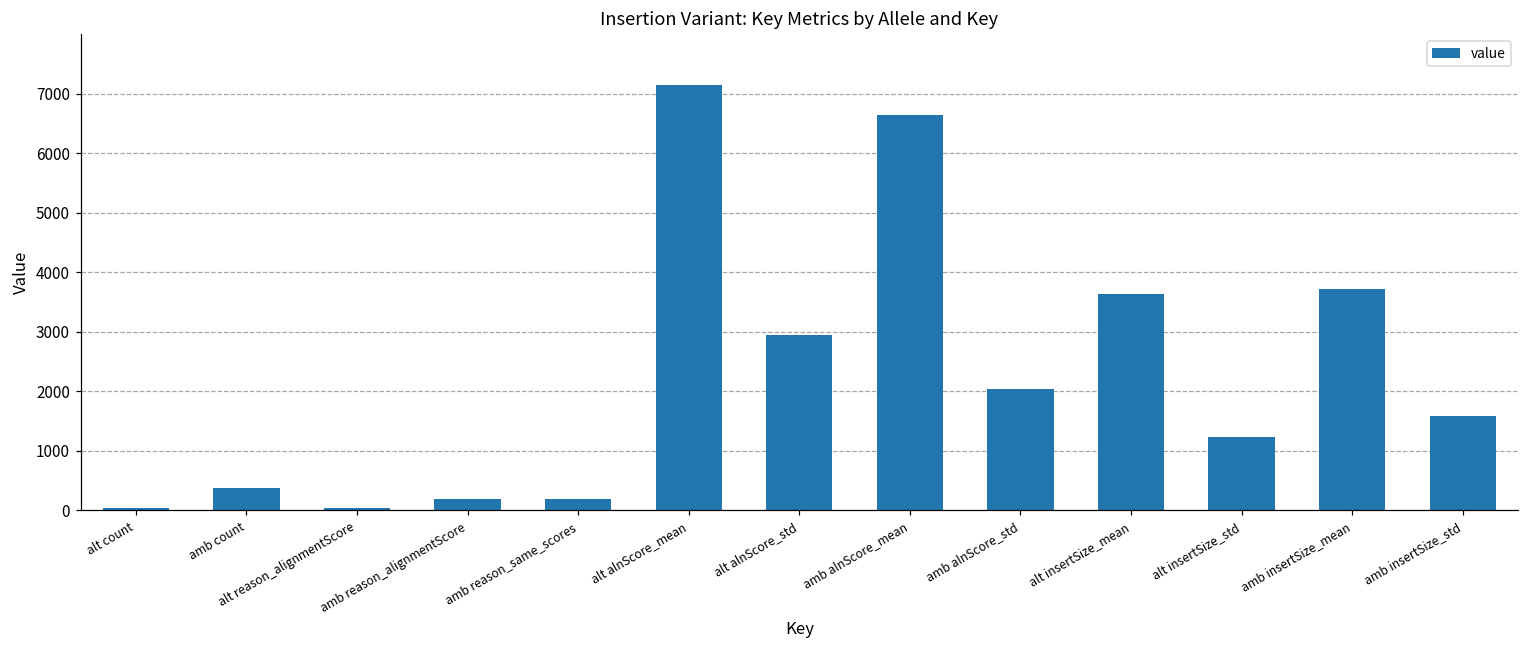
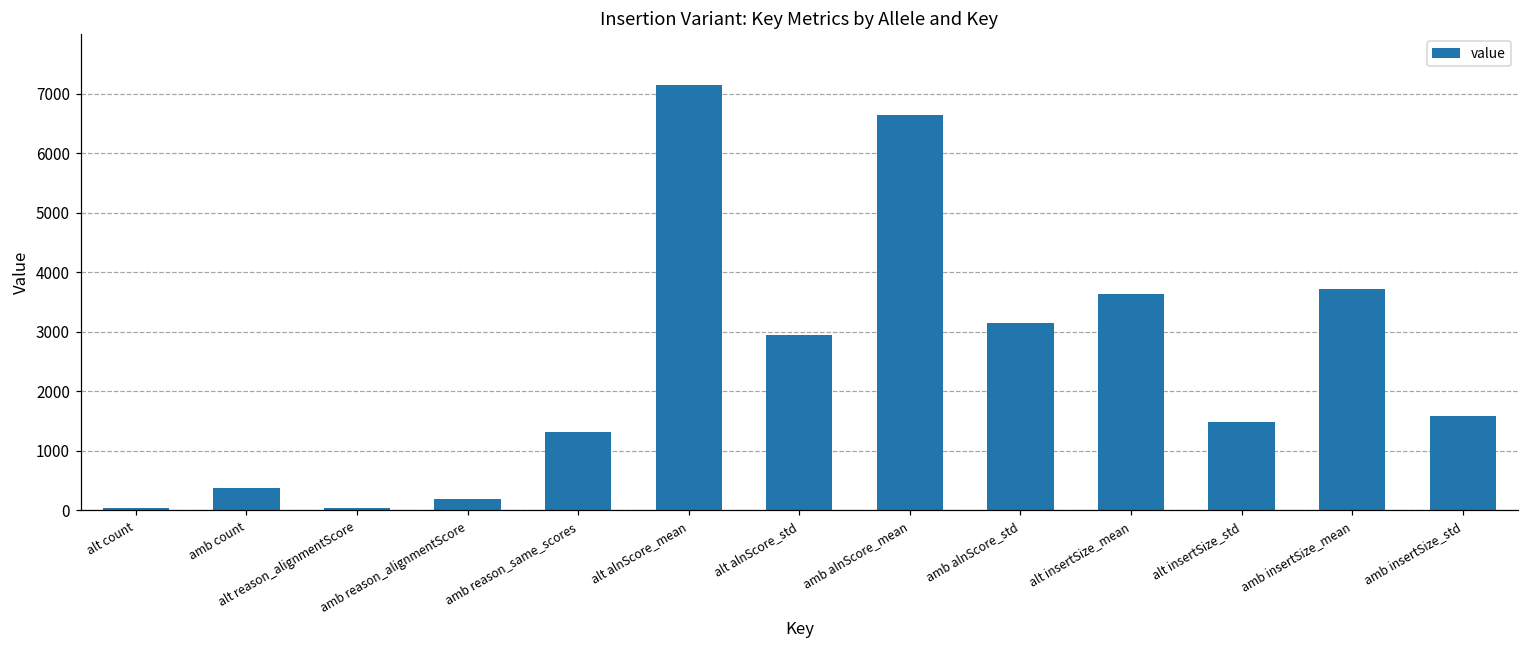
  {
    "amb count": 400,
    "amb reason_alignmentScore": 200,
-   "amb reason_same_scores": 200,
+   "amb reason_same_scores": 1300,
    "alt alnScore_mean": 7100,
    "alt alnScore_std": 2900,
    "amb alnScore_mean": 6600,
-   "amb alnScore_std": 2000,
+   "amb alnScore_std": 3200,
    "alt insertSize_mean": 3600,
-   "alt insertSize_std": 1200,
+   "alt insertSize_std": 1500,
    "amb insertSize_mean": 3700,
    "amb insertSize_std": 1600
  }
